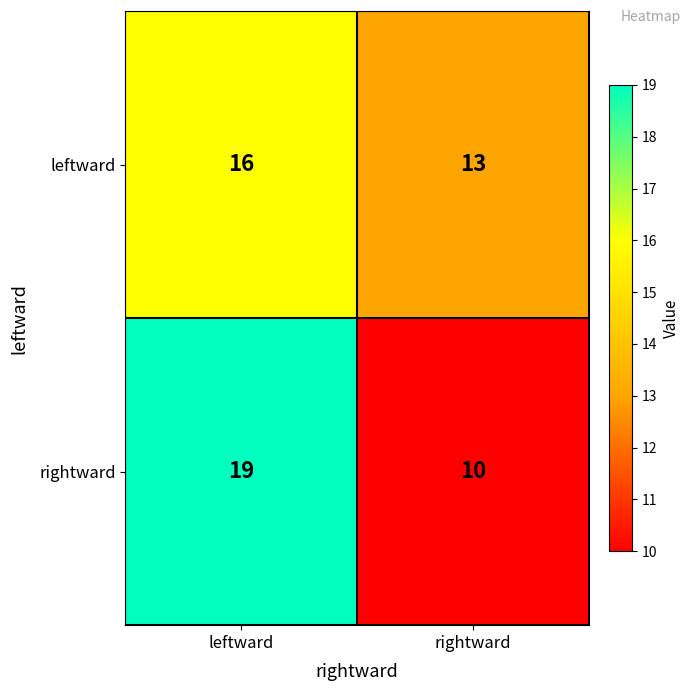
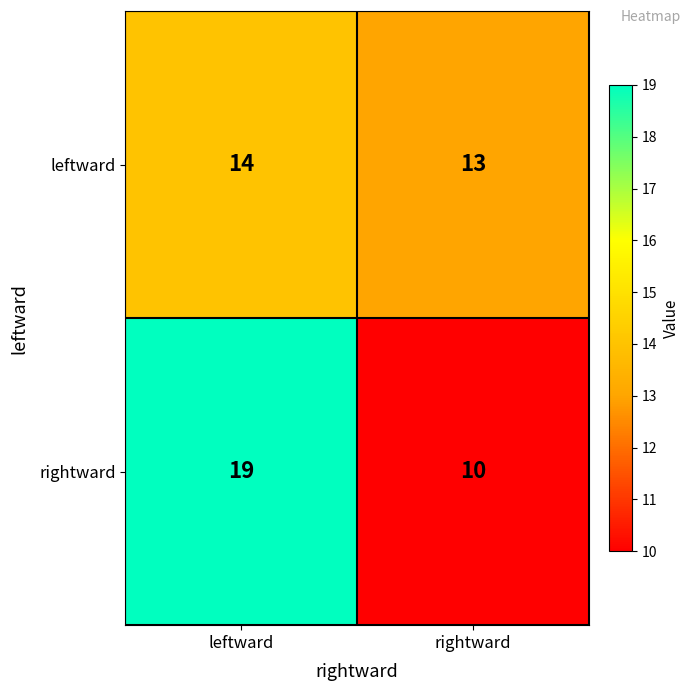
  {
    "leftward": {
-     "leftward": 16,
+     "leftward": 14,
      "rightward": 13
    },
    "rightward": {
      "leftward": 19,
      "rightward": 10
    }
  }
